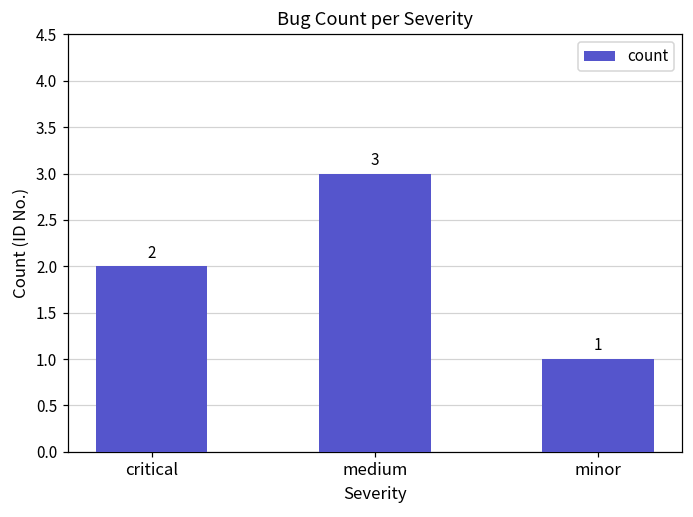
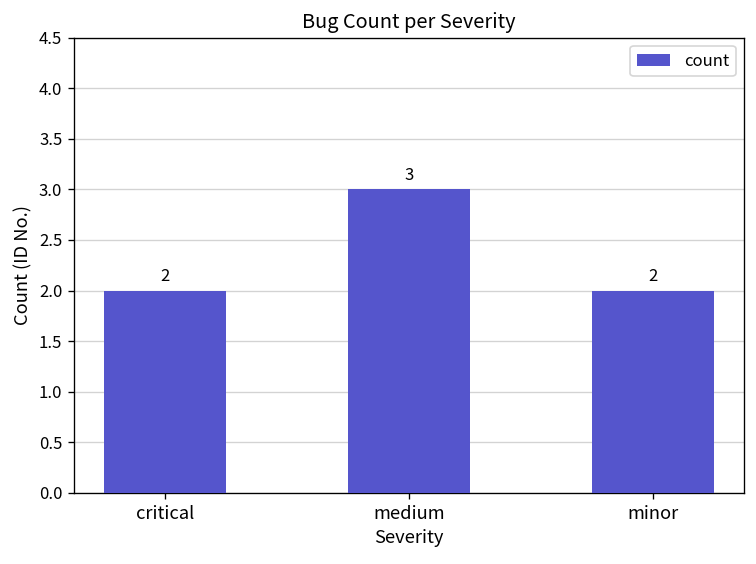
  {
    "critical": 2,
    "medium": 3,
-   "minor": 1
+   "minor": 2
  }
